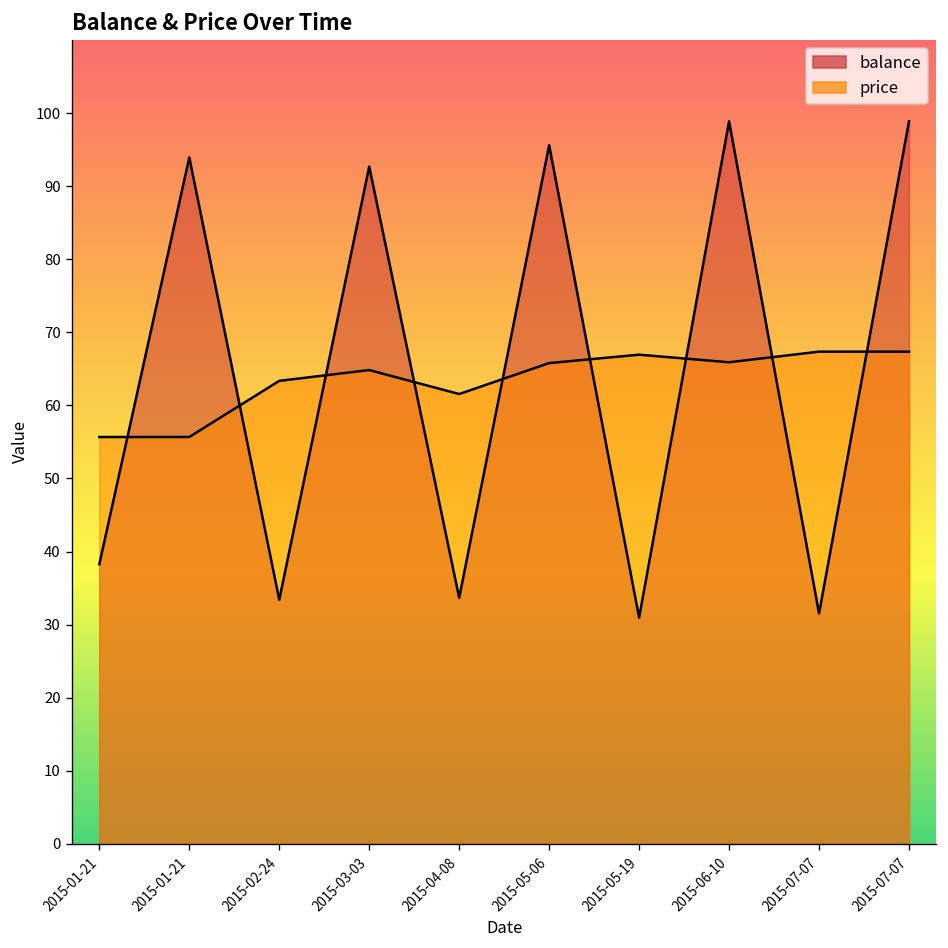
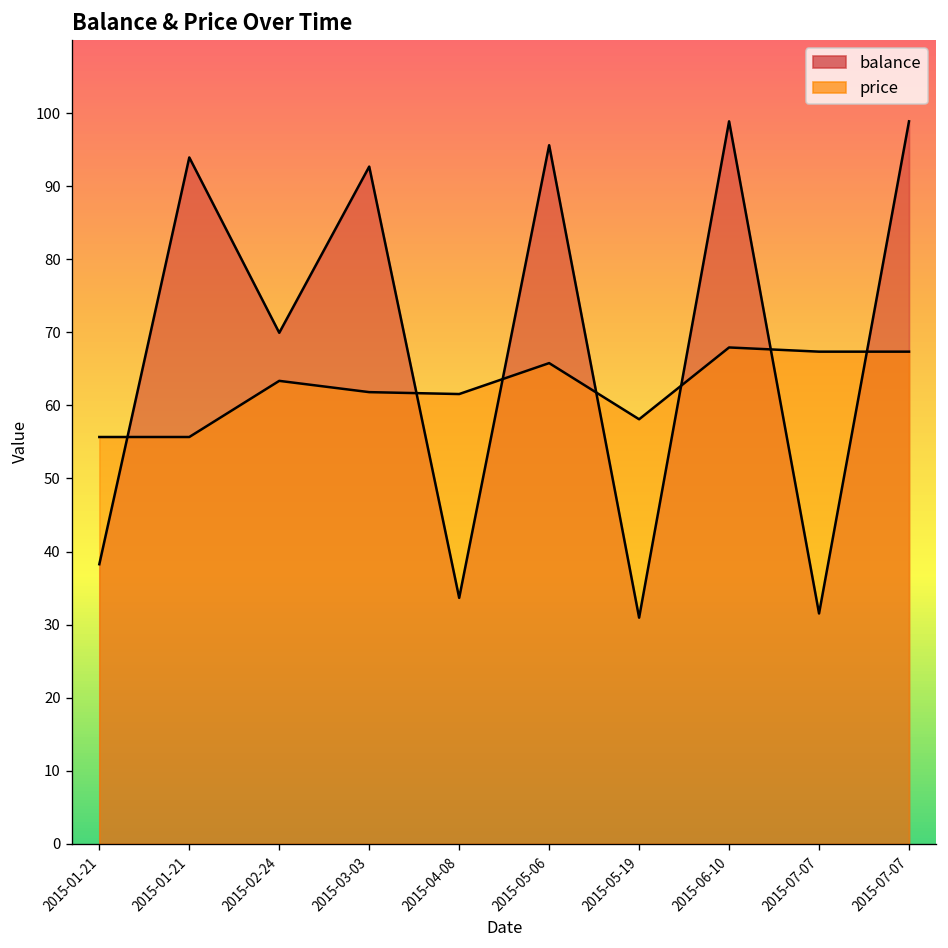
  {
    "balance": {
-     "2015-02-24": 33,
+     "2015-02-24": 70,
      "2015-03-03": 93,
      "2015-04-08": 34,
      "2015-05-06": 96,
      "2015-05-19": 31,
      "2015-06-10": 99
    },
    "price": {
      "2015-02-24": 63,
-     "2015-03-03": 65,
+     "2015-03-03": 62,
      "2015-04-08": 62,
      "2015-05-06": 66,
-     "2015-05-19": 67,
-     "2015-06-10": 66
+     "2015-05-19": 58,
+     "2015-06-10": 68
    }
  }
